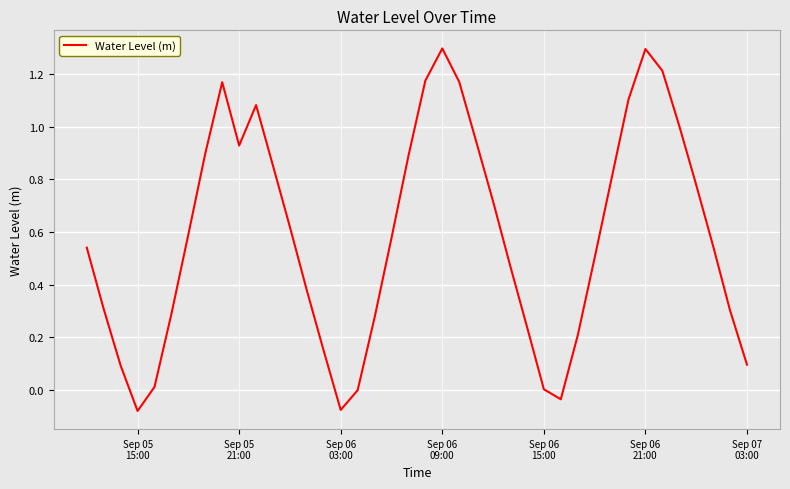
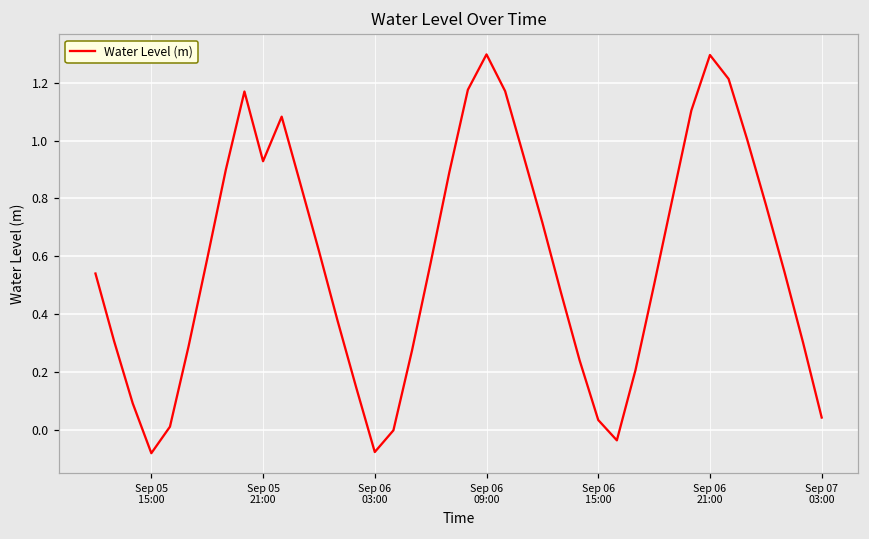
  {
    "Sep 05 15:00": -0.08,
    "Sep 05 21:00": 0.93,
    "Sep 06 03:00": -0.08,
    "Sep 06 09:00": 1.30,
-   "Sep 06 15:00": 0.00,
+   "Sep 06 15:00": 0.03,
    "Sep 06 21:00": 1.30,
-   "Sep 07 03:00": 0.09
+   "Sep 07 03:00": 0.04
  }
